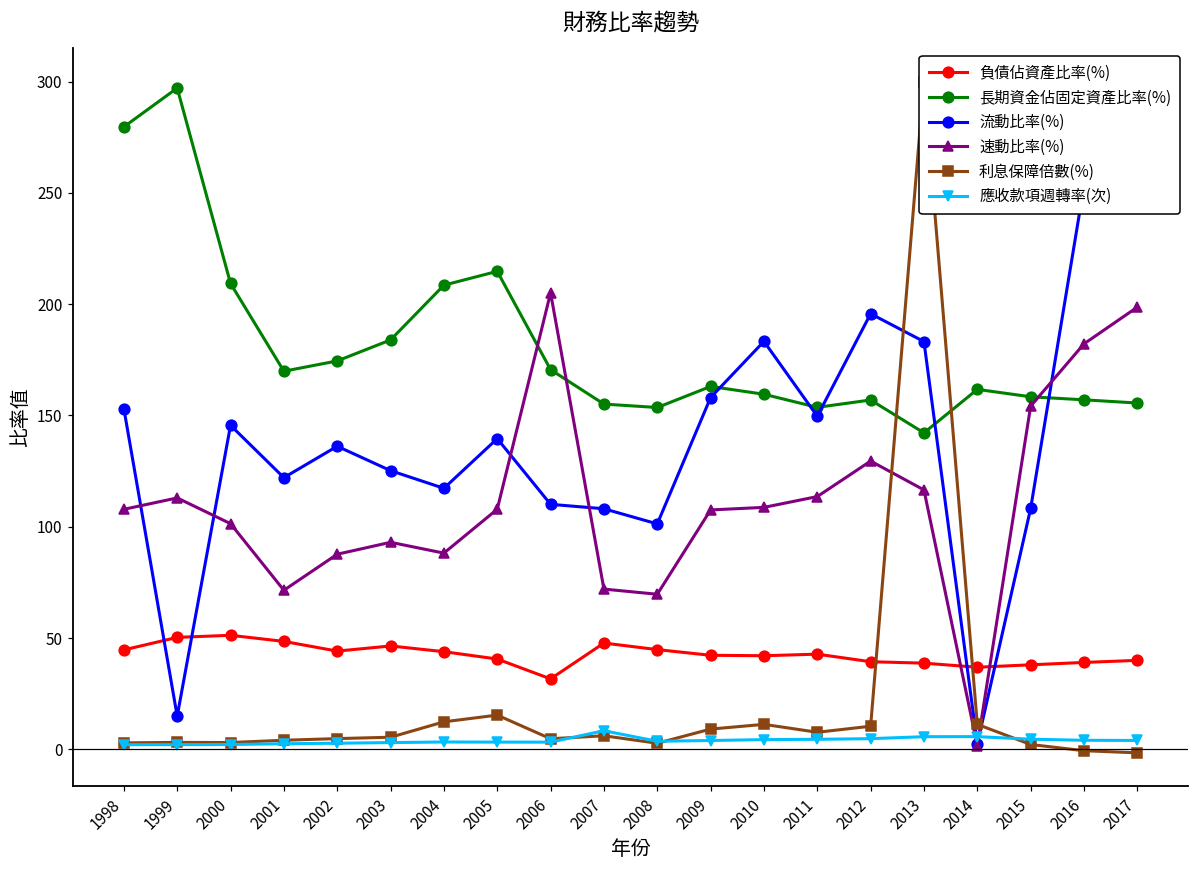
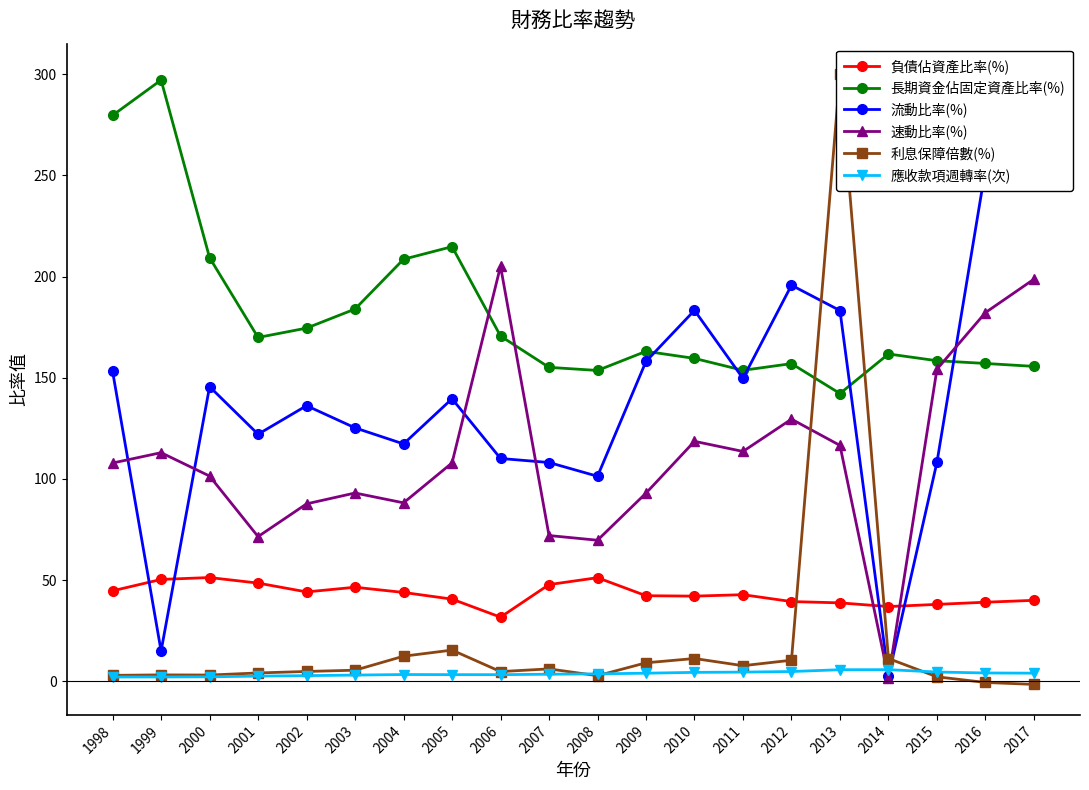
  {
    "負債佔資產比率(%)": {
      "1998": 45,
      "1999": 50,
      "2000": 51,
      "2001": 49,
      "2002": 44,
      "2003": 46,
      "2004": 44,
      "2005": 41,
      "2006": 32,
      "2007": 48,
-     "2008": 45,
+     "2008": 51,
      "2009": 42,
      "2010": 42,
      "2011": 43,
      "2012": 39,
      "2013": 39,
      "2014": 37,
      "2015": 38,
      "2016": 39,
      "2017": 40
    },
    "長期資金佔固定資產比率(%)": {
      "1998": 280,
      "1999": 297,
      "2000": 209,
      "2001": 170,
      "2002": 175,
      "2003": 184,
      "2004": 209,
      "2005": 215,
      "2006": 171,
      "2007": 155,
      "2008": 154,
      "2009": 163,
      "2010": 160,
      "2011": 154,
      "2012": 157,
      "2013": 142,
      "2014": 162,
      "2015": 158,
      "2016": 157,
      "2017": 156
    },
    "流動比率(%)": {
      "1998": 153,
      "1999": 15,
      "2000": 146,
      "2001": 122,
      "2002": 136,
      "2003": 125,
      "2004": 117,
      "2005": 140,
      "2006": 110,
      "2007": 108,
      "2008": 101,
      "2009": 158,
      "2010": 183,
      "2011": 150,
      "2012": 196,
      "2013": 183,
      "2015": 108
    },
    "速動比率(%)": {
      "1998": 108,
      "1999": 113,
      "2000": 101,
      "2001": 71,
      "2002": 88,
      "2003": 93,
      "2004": 88,
      "2005": 108,
      "2006": 205,
      "2007": 72,
      "2008": 70,
-     "2009": 108,
-     "2010": 109,
+     "2009": 93,
+     "2010": 119,
      "2011": 114,
      "2012": 130,
      "2013": 117,
      "2015": 154,
      "2016": 182,
      "2017": 199
    },
    "利息保障倍數(%)": {
      "2001": 4,
      "2002": 5,
      "2003": 5,
      "2004": 12,
      "2005": 15,
      "2006": 5,
      "2007": 6,
      "2009": 9,
      "2010": 11,
      "2011": 8,
      "2012": 10,
      "2014": 11,
      "2015": 2,
      "2016": -1,
      "2017": -2
    },
    "應收款項週轉率(次)": {
      "2001": 3,
      "2002": 3,
      "2003": 3,
      "2004": 3,
      "2005": 3,
      "2006": 3,
-     "2007": 8,
+     "2007": 3,
      "2009": 4,
      "2010": 4,
      "2011": 5,
      "2012": 5,
      "2013": 6,
      "2014": 6,
      "2015": 5,
      "2016": 4,
      "2017": 4
    }
  }
